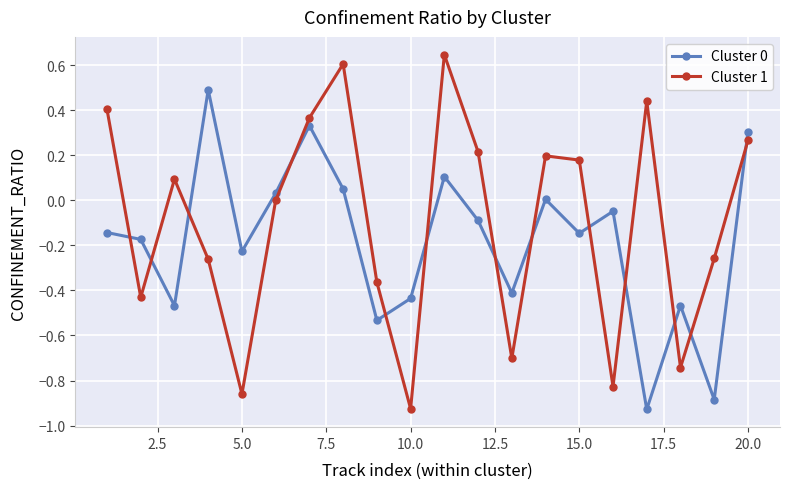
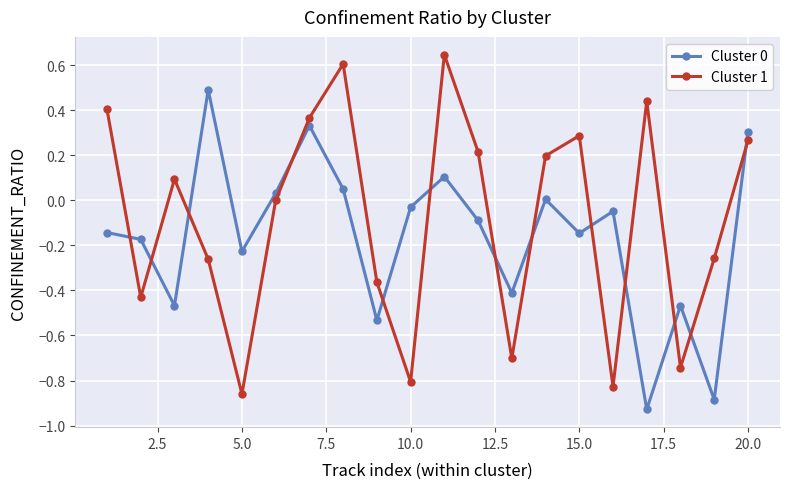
  {
    "Cluster 0": {
      "5.0": -0.23,
-     "10.0": -0.44,
+     "10.0": -0.03,
      "15.0": -0.15,
      "20.0": 0.31
    },
    "Cluster 1": {
      "5.0": -0.86,
-     "10.0": -0.93,
-     "15.0": 0.18,
+     "10.0": -0.81,
+     "15.0": 0.29,
      "20.0": 0.27
    }
  }
